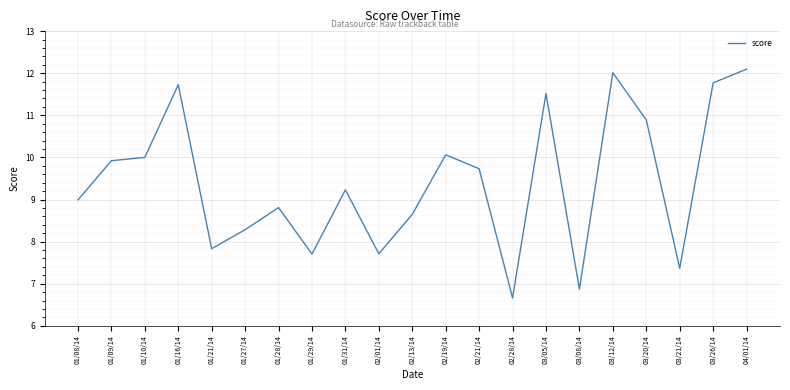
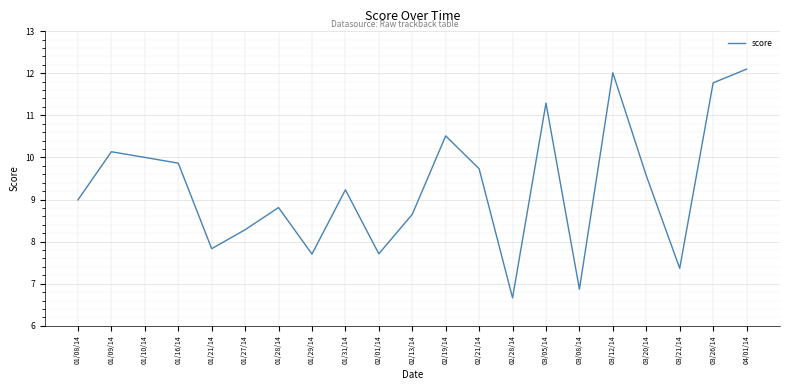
  {
    "01/08/14": 9.0,
-   "01/09/14": 9.9,
+   "01/09/14": 10.1,
    "01/10/14": 10.0,
-   "01/16/14": 11.7,
+   "01/16/14": 9.9,
    "01/21/14": 7.8,
    "01/27/14": 8.3,
    "01/28/14": 8.8,
    "01/29/14": 7.7,
    "01/31/14": 9.2,
    "02/01/14": 7.7,
    "02/13/14": 8.6,
-   "02/19/14": 10.1,
+   "02/19/14": 10.5,
    "02/21/14": 9.7,
    "02/28/14": 6.7,
-   "03/05/14": 11.5,
+   "03/05/14": 11.3,
    "03/08/14": 6.9,
    "03/12/14": 12.0,
-   "03/20/14": 10.9,
+   "03/20/14": 9.6,
    "03/21/14": 7.4,
    "03/26/14": 11.8,
    "04/01/14": 12.1
  }
